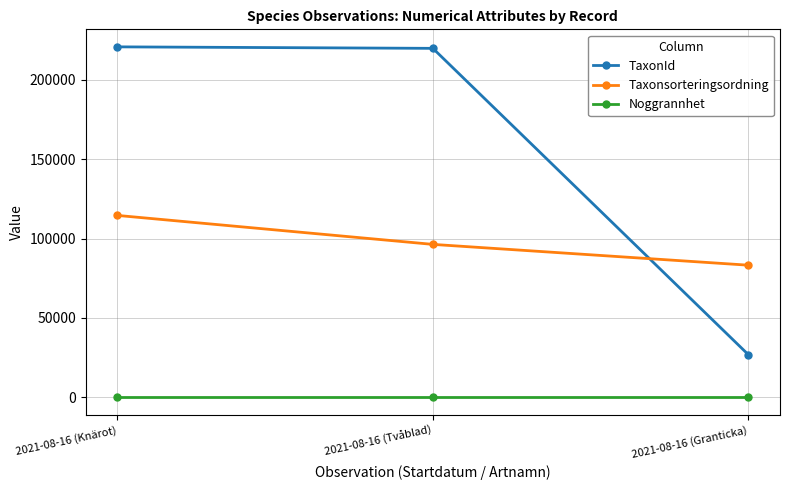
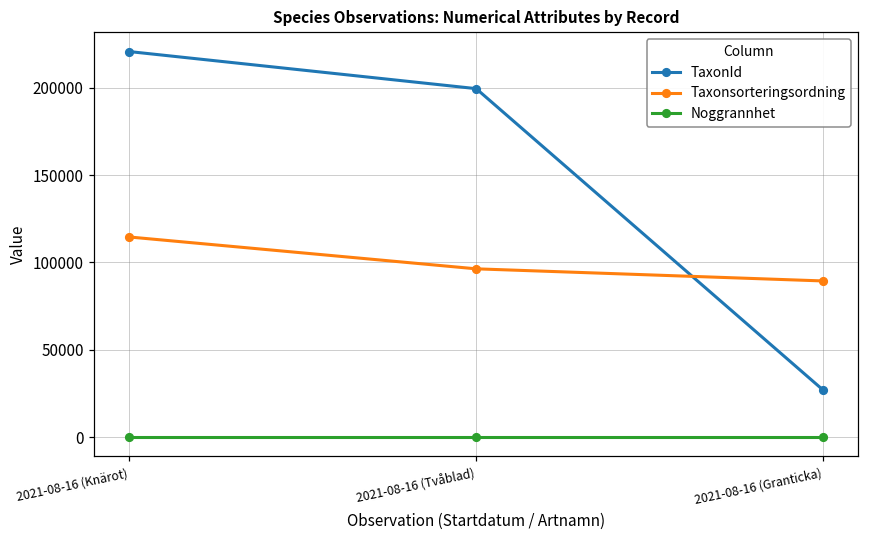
  {
    "TaxonId": {
      "2021-08-16 (Knärot)": 221000,
-     "2021-08-16 (Tvåblad)": 220000,
+     "2021-08-16 (Tvåblad)": 200000,
      "2021-08-16 (Granticka)": 27000
    },
    "Taxonsorteringsordning": {
      "2021-08-16 (Knärot)": 115000,
      "2021-08-16 (Tvåblad)": 96000,
-     "2021-08-16 (Granticka)": 83000
+     "2021-08-16 (Granticka)": 89000
    },
    "Noggrannhet": {
      "2021-08-16 (Knärot)": 0,
      "2021-08-16 (Tvåblad)": 0,
      "2021-08-16 (Granticka)": 0
    }
  }
